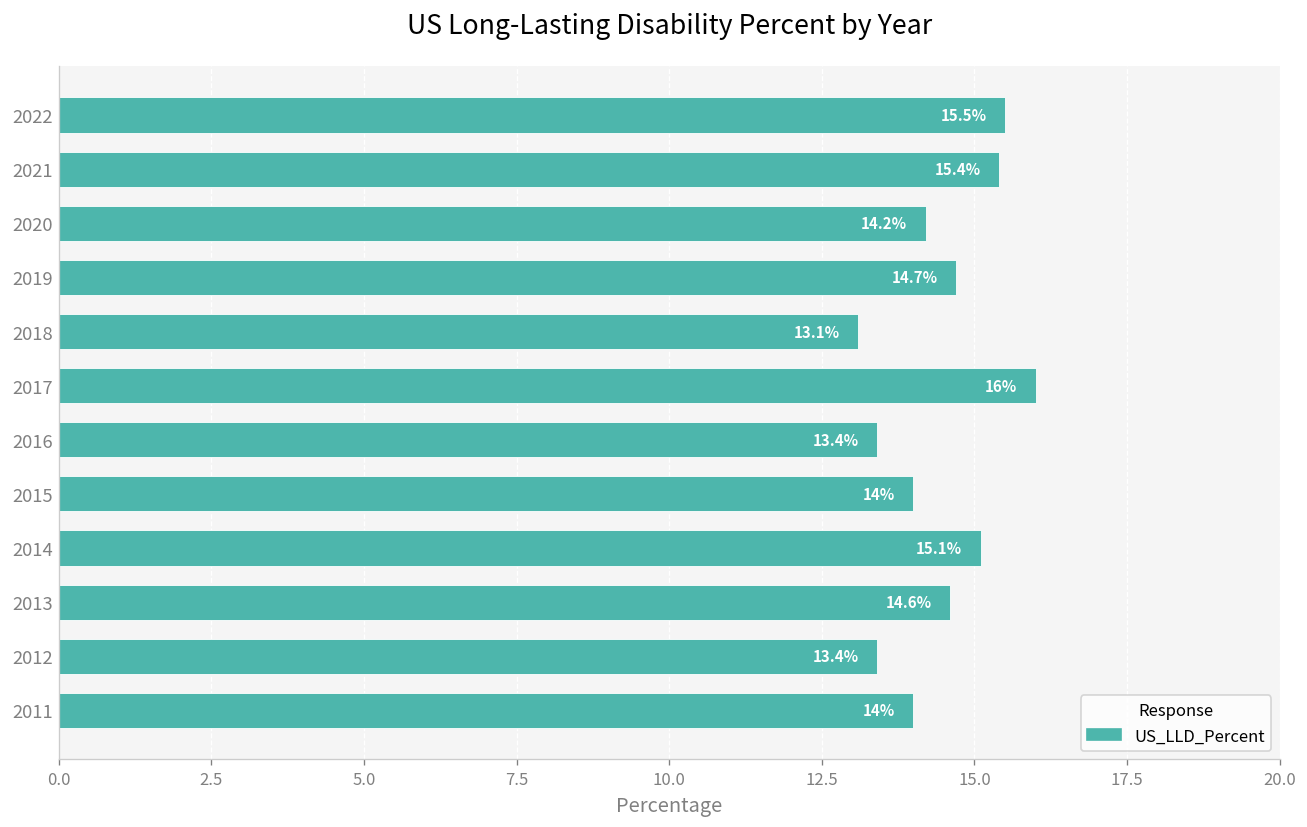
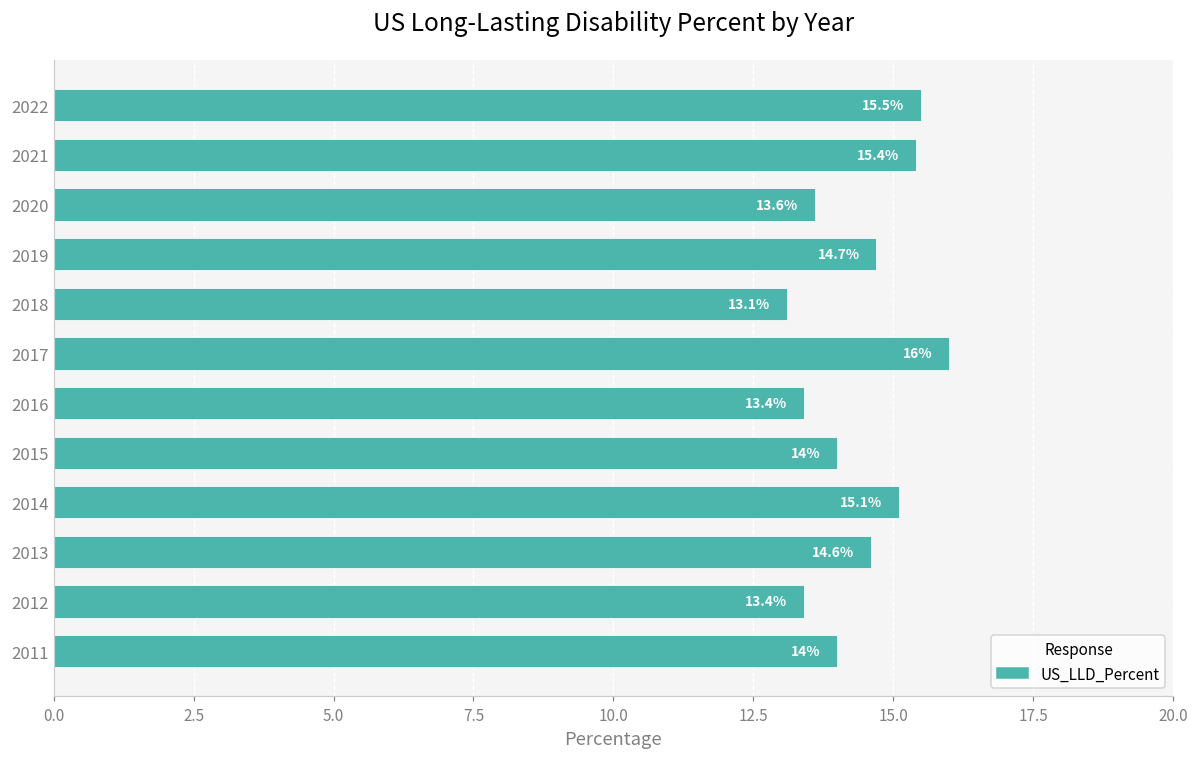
  {
    "2022": "15.5%",
    "2021": "15.4%",
-   "2020": "14.2%",
+   "2020": "13.6%",
    "2019": "14.7%",
    "2018": "13.1%",
    "2017": "16%",
    "2016": "13.4%",
    "2015": "14%",
    "2014": "15.1%",
    "2013": "14.6%",
    "2012": "13.4%",
    "2011": "14%"
  }
